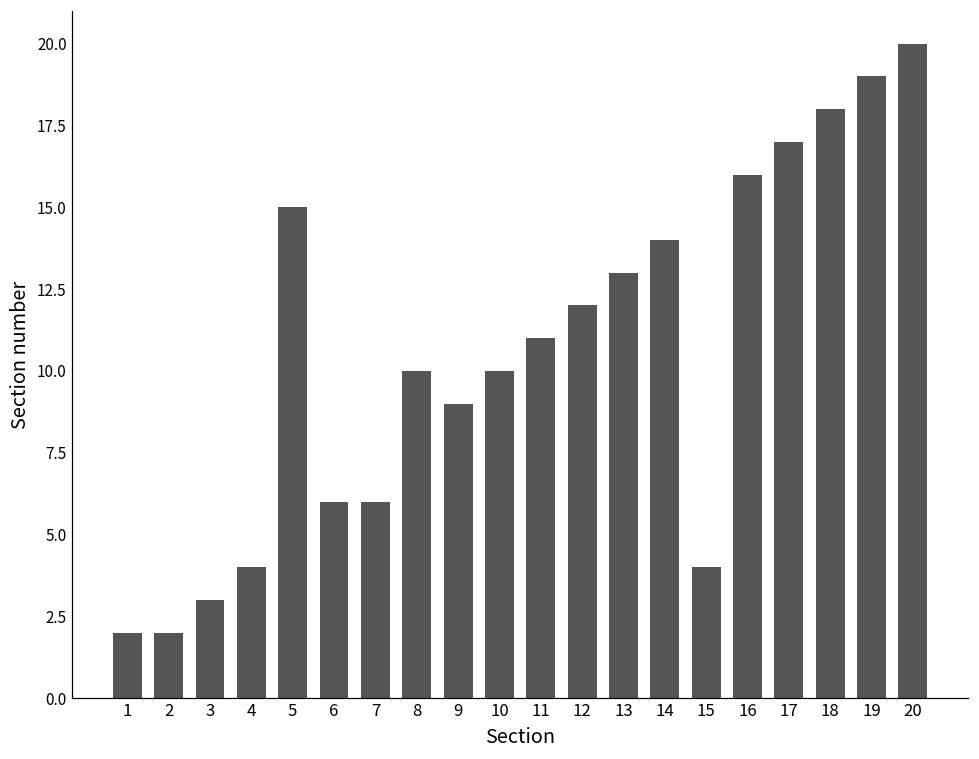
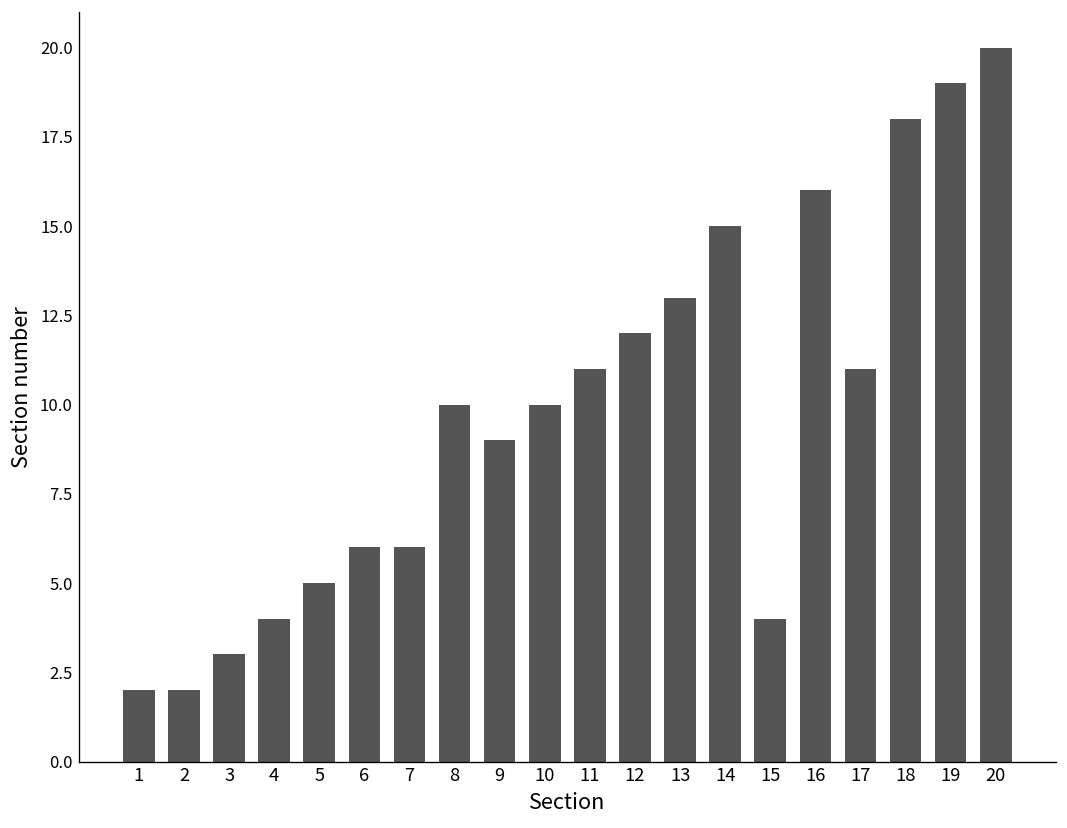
  {
    "1": 2,
    "2": 2,
    "3": 3,
    "4": 4,
-   "5": 15,
+   "5": 5,
    "6": 6,
    "7": 6,
    "8": 10,
    "9": 9,
    "10": 10,
    "11": 11,
    "12": 12,
    "13": 13,
-   "14": 14,
+   "14": 15,
    "15": 4,
    "16": 16,
-   "17": 17,
+   "17": 11,
    "18": 18,
    "19": 19,
    "20": 20
  }
